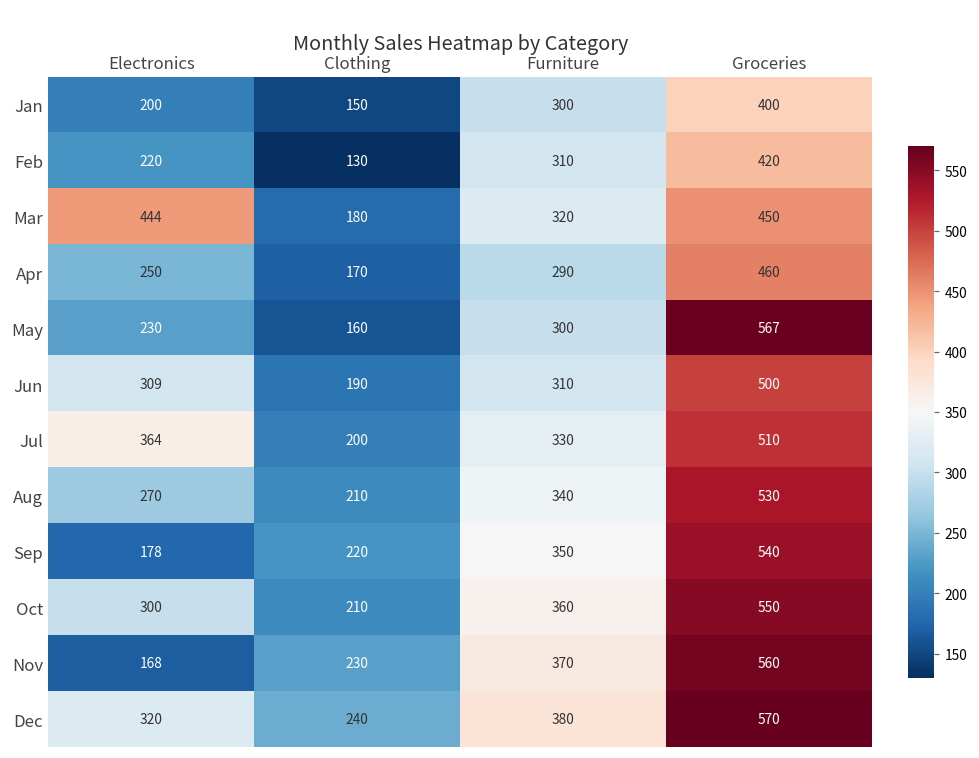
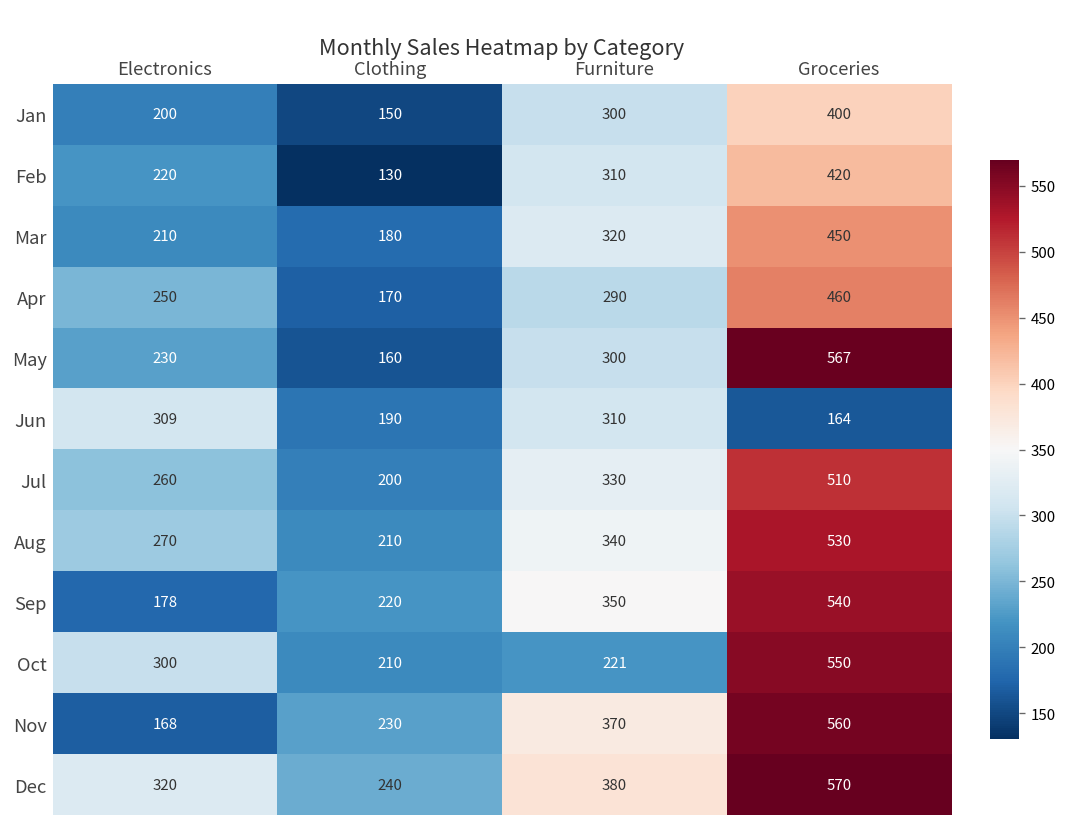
  {
    "Jan": {
      "Electronics": 200,
      "Clothing": 150,
      "Furniture": 300,
      "Groceries": 400
    },
    "Feb": {
      "Electronics": 220,
      "Clothing": 130,
      "Furniture": 310,
      "Groceries": 420
    },
    "Mar": {
-     "Electronics": 444,
+     "Electronics": 210,
      "Clothing": 180,
      "Furniture": 320,
      "Groceries": 450
    },
    "Apr": {
      "Electronics": 250,
      "Clothing": 170,
      "Furniture": 290,
      "Groceries": 460
    },
    "May": {
      "Electronics": 230,
      "Clothing": 160,
      "Furniture": 300,
      "Groceries": 567
    },
    "Jun": {
      "Electronics": 309,
      "Clothing": 190,
      "Furniture": 310,
-     "Groceries": 500
+     "Groceries": 164
    },
    "Jul": {
-     "Electronics": 364,
+     "Electronics": 260,
      "Clothing": 200,
      "Furniture": 330,
      "Groceries": 510
    },
    "Aug": {
      "Electronics": 270,
      "Clothing": 210,
      "Furniture": 340,
      "Groceries": 530
    },
    "Sep": {
      "Electronics": 178,
      "Clothing": 220,
      "Furniture": 350,
      "Groceries": 540
    },
    "Oct": {
      "Electronics": 300,
      "Clothing": 210,
-     "Furniture": 360,
+     "Furniture": 221,
      "Groceries": 550
    },
    "Nov": {
      "Electronics": 168,
      "Clothing": 230,
      "Furniture": 370,
      "Groceries": 560
    },
    "Dec": {
      "Electronics": 320,
      "Clothing": 240,
      "Furniture": 380,
      "Groceries": 570
    }
  }
